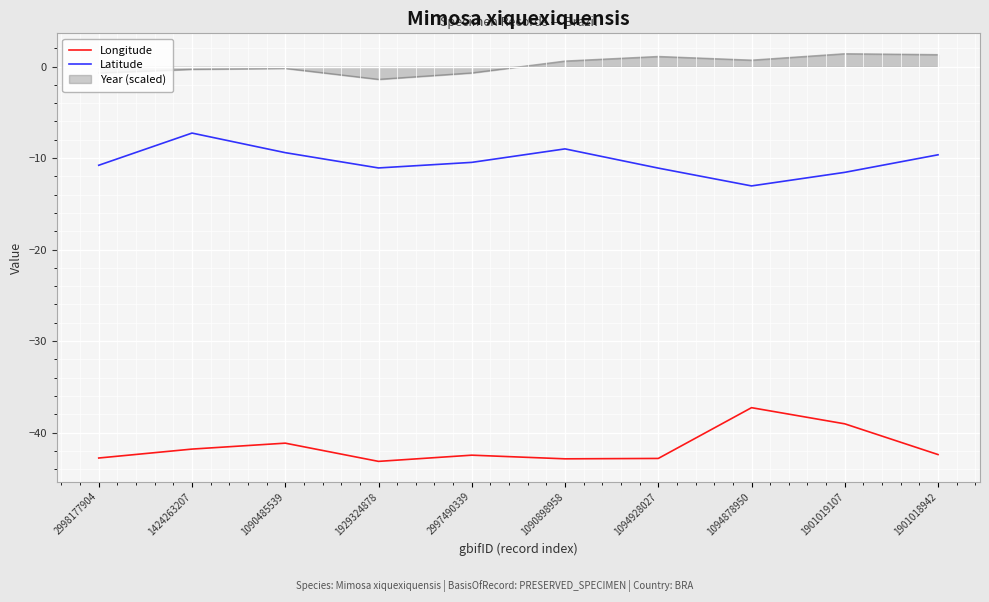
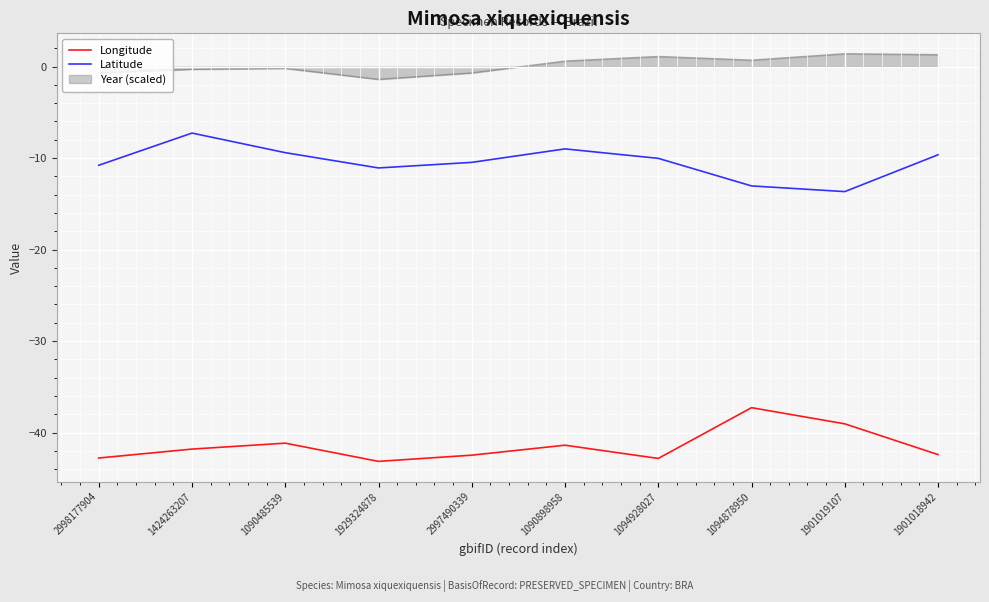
  {
    "Longitude": {
      "2998177904": -43,
      "1424263207": -42,
      "1090485539": -41,
      "1929324878": -43,
      "2997490339": -42,
-     "1090898958": -43,
+     "1090898958": -41,
      "1094928027": -43,
      "1094878950": -37,
      "1901019107": -39,
      "1901018942": -42
    },
    "Latitude": {
      "2998177904": -11,
      "1424263207": -7,
      "1090485539": -9,
      "1929324878": -11,
      "2997490339": -10,
      "1090898958": -9,
-     "1094928027": -11,
+     "1094928027": -10,
      "1094878950": -13,
-     "1901019107": -12,
+     "1901019107": -14,
      "1901018942": -10
    }
  }
